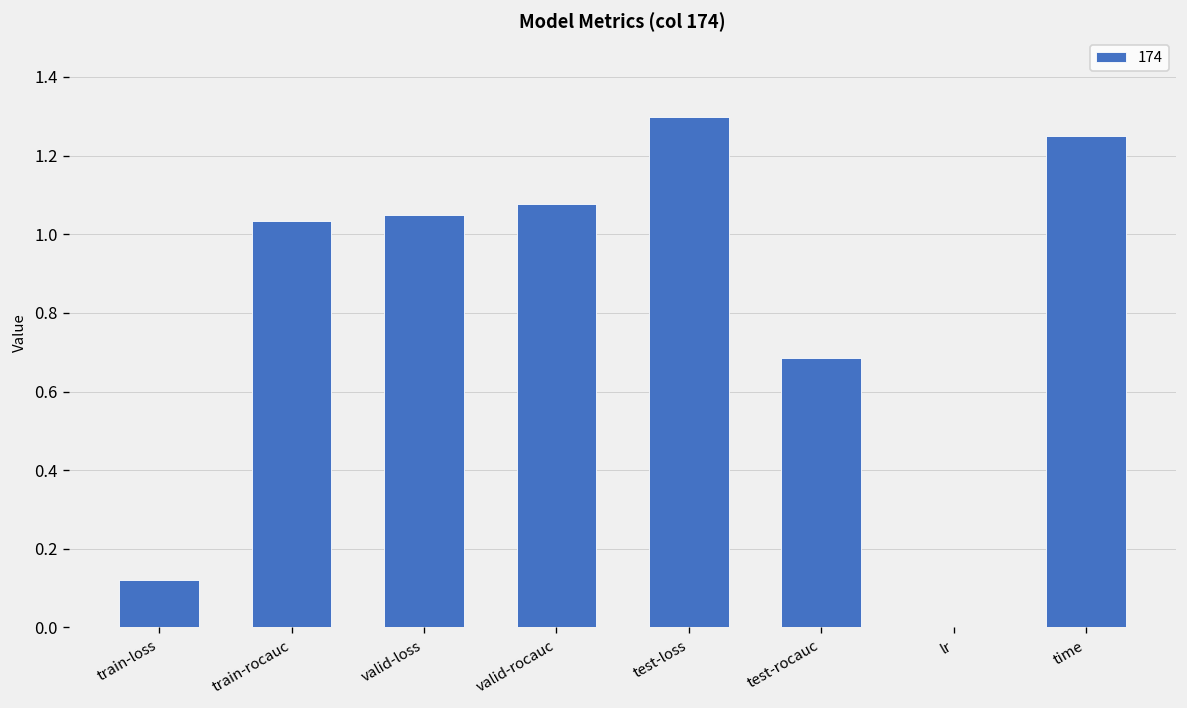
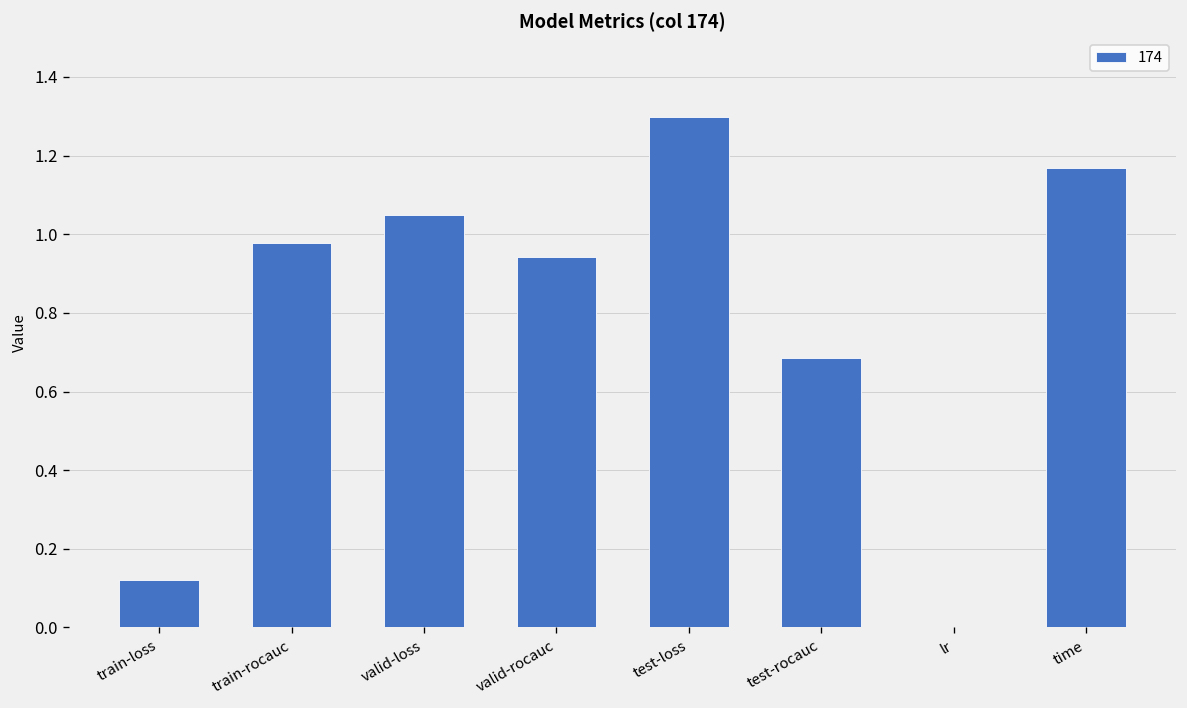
  {
    "train-loss": 0.12,
-   "train-rocauc": 1.03,
+   "train-rocauc": 0.98,
    "valid-loss": 1.05,
-   "valid-rocauc": 1.08,
+   "valid-rocauc": 0.94,
    "test-loss": 1.30,
    "test-rocauc": 0.69,
-   "time": 1.25
+   "time": 1.17
  }
